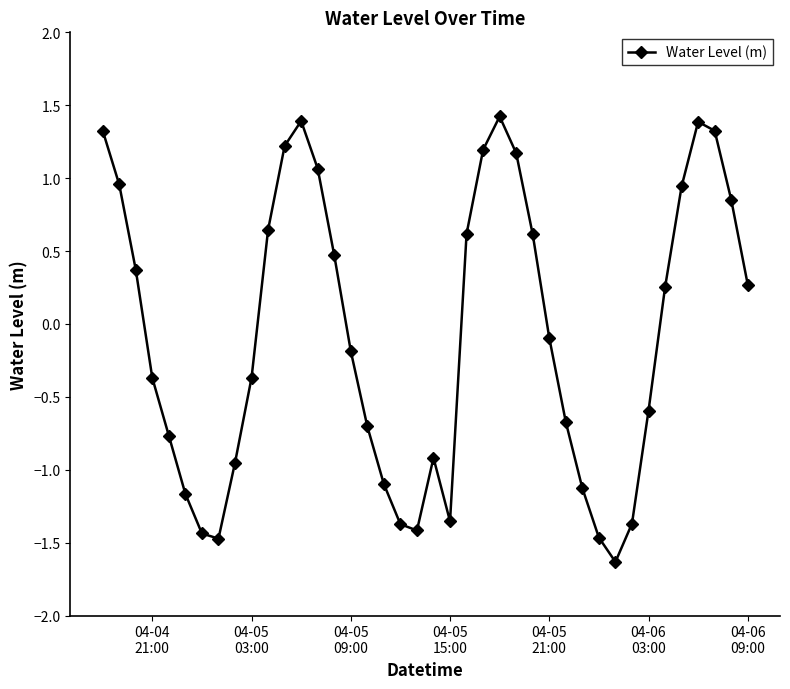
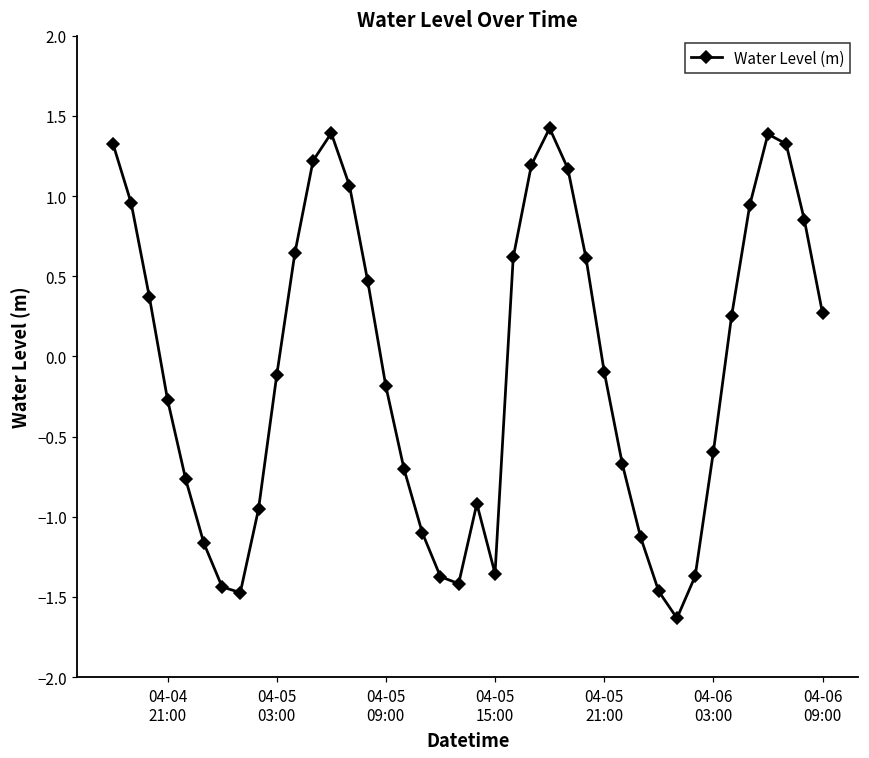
  {
-   "04-04 21:00": -0.37,
-   "04-05 03:00": -0.37,
+   "04-04 21:00": -0.27,
+   "04-05 03:00": -0.12,
    "04-05 09:00": -0.19,
    "04-05 15:00": -1.35,
    "04-05 21:00": -0.10,
    "04-06 03:00": -0.60,
    "04-06 09:00": 0.27
  }
